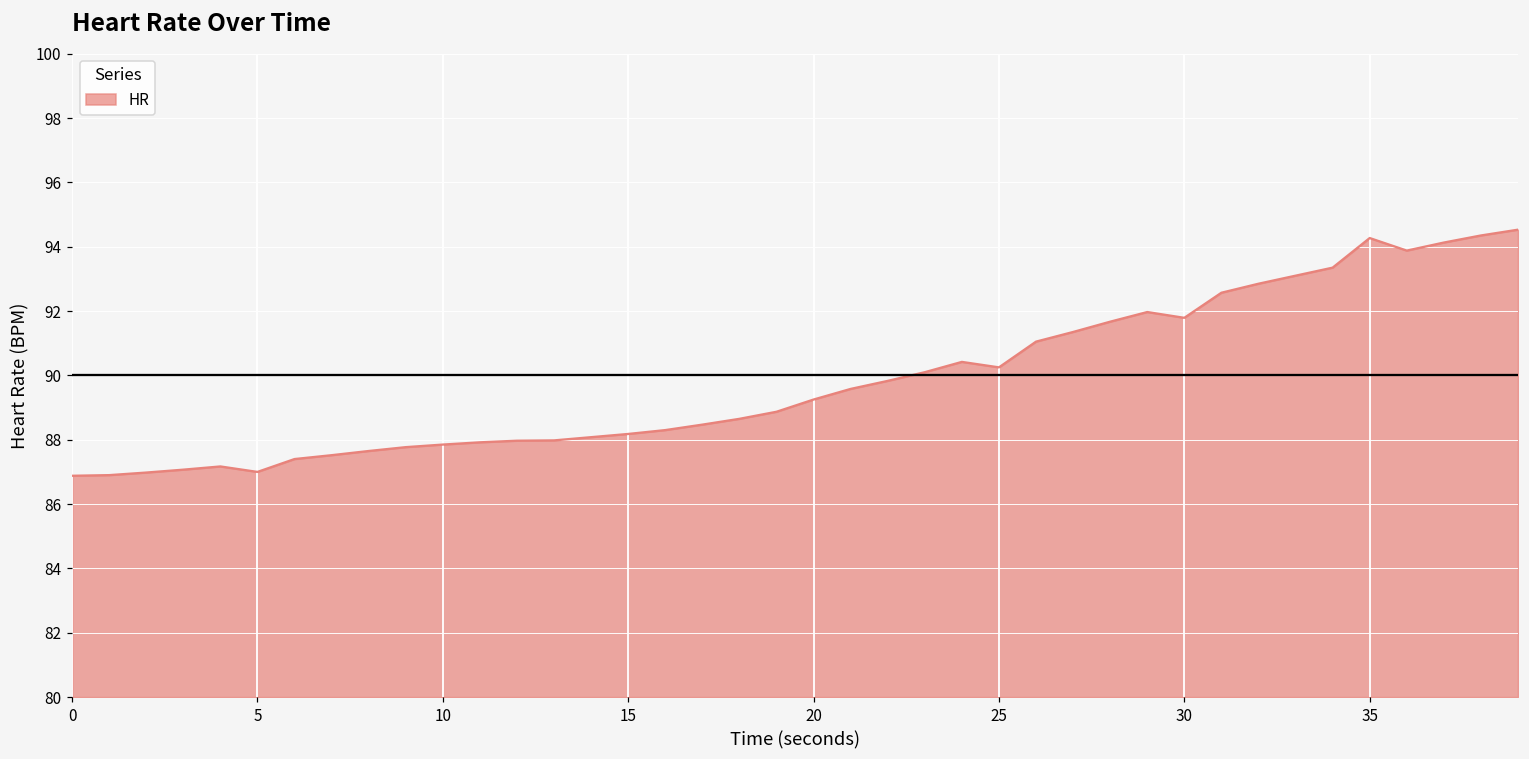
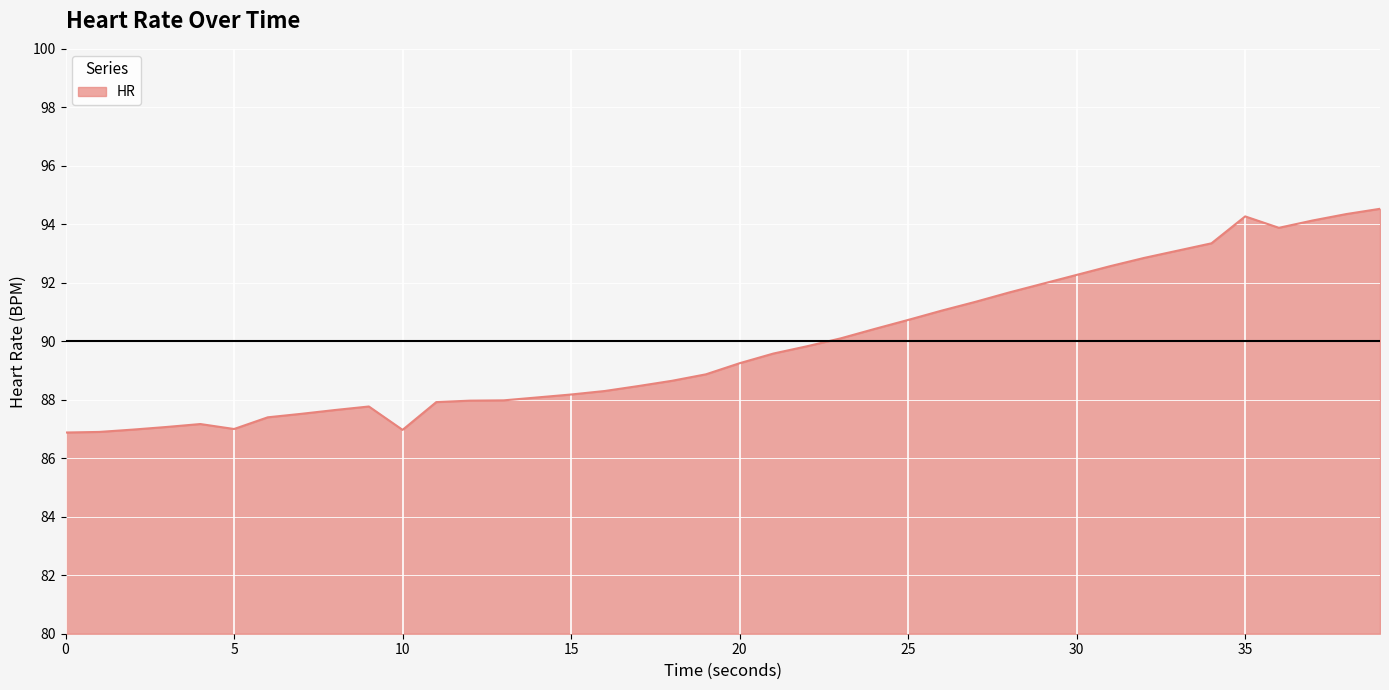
  {
    "0": 86.9,
    "5": 87.0,
-   "10": 87.9,
+   "10": 87.0,
    "15": 88.2,
    "20": 89.3,
-   "25": 90.3,
-   "30": 91.8,
+   "25": 90.7,
+   "30": 92.3,
    "35": 94.3
  }
